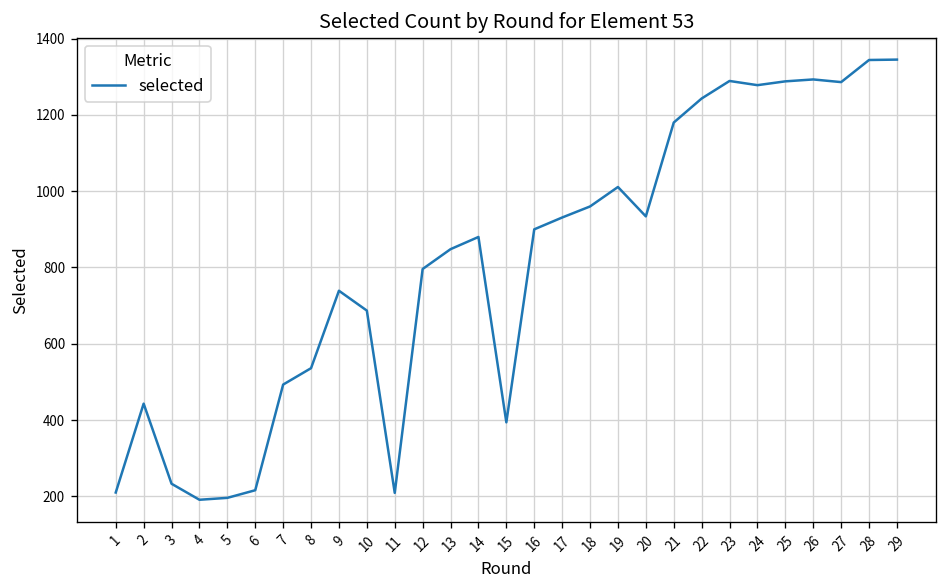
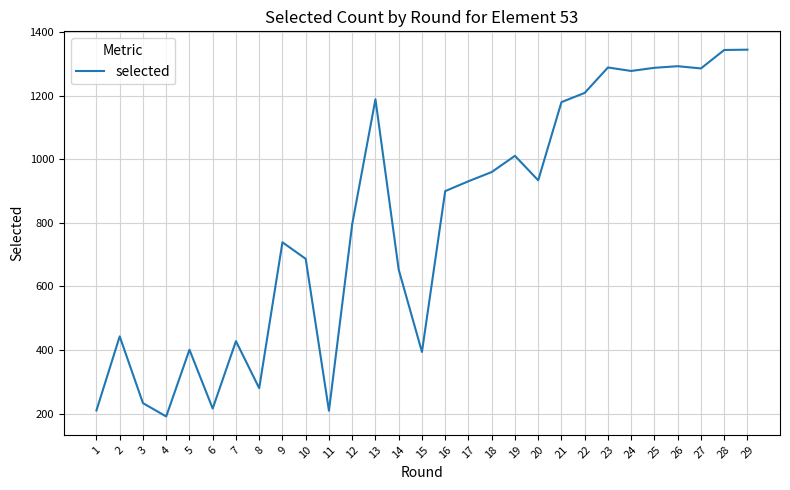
  {
    "1": 210,
    "2": 440,
    "3": 230,
    "4": 190,
-   "5": 200,
+   "5": 400,
    "6": 220,
-   "7": 490,
-   "8": 540,
+   "7": 430,
+   "8": 280,
    "9": 740,
    "10": 690,
    "11": 210,
    "12": 800,
-   "13": 850,
-   "14": 880,
+   "13": 1190,
+   "14": 650,
    "15": 390,
    "16": 900,
    "17": 930,
    "18": 960,
    "19": 1010,
    "20": 930,
    "21": 1180,
-   "22": 1240,
+   "22": 1210,
    "23": 1290,
    "24": 1280,
    "25": 1290,
    "26": 1290,
    "27": 1290,
    "28": 1340,
    "29": 1350
  }
